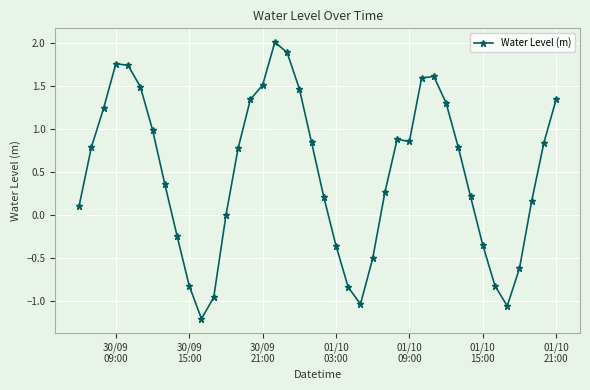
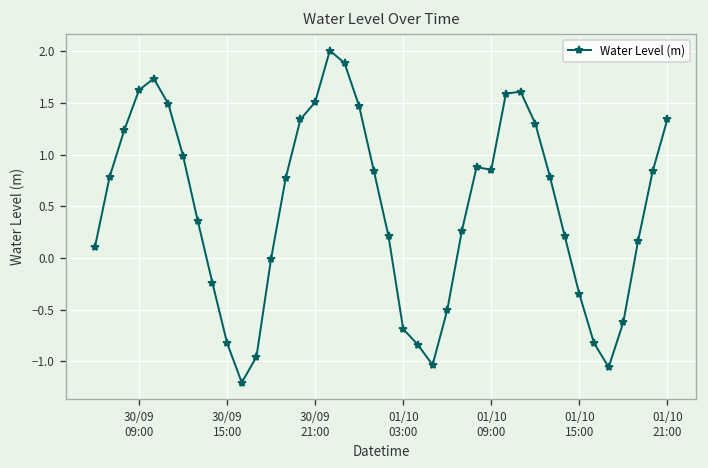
  {
-   "30/09 09:00": 1.8,
+   "30/09 09:00": 1.6,
    "30/09 15:00": -0.8,
    "30/09 21:00": 1.5,
-   "01/10 03:00": -0.4,
+   "01/10 03:00": -0.7,
    "01/10 09:00": 0.9,
    "01/10 15:00": -0.3,
    "01/10 21:00": 1.3
  }
